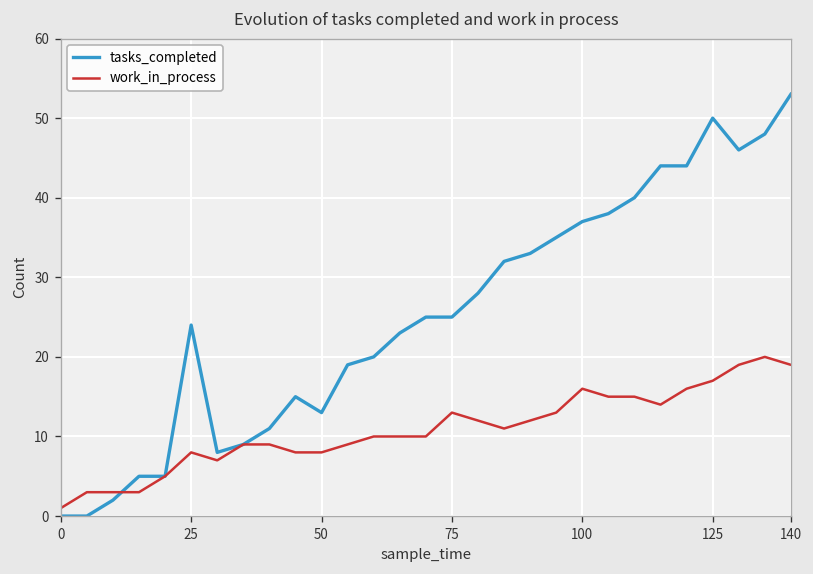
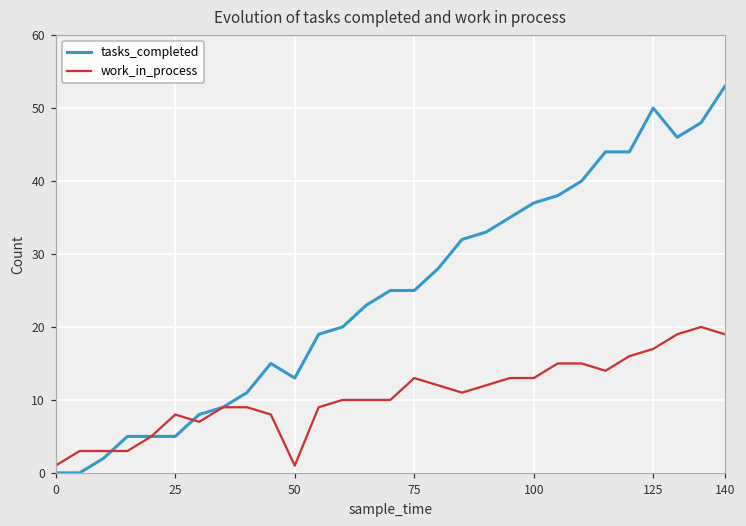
  {
    "tasks_completed": {
      "0": 0,
-     "25": 24,
+     "25": 5,
      "50": 13,
      "75": 25,
      "100": 37,
      "125": 50,
      "140": 53
    },
    "work_in_process": {
      "0": 1,
      "25": 8,
-     "50": 8,
+     "50": 1,
      "75": 13,
-     "100": 16,
+     "100": 13,
      "125": 17,
      "140": 19
    }
  }
